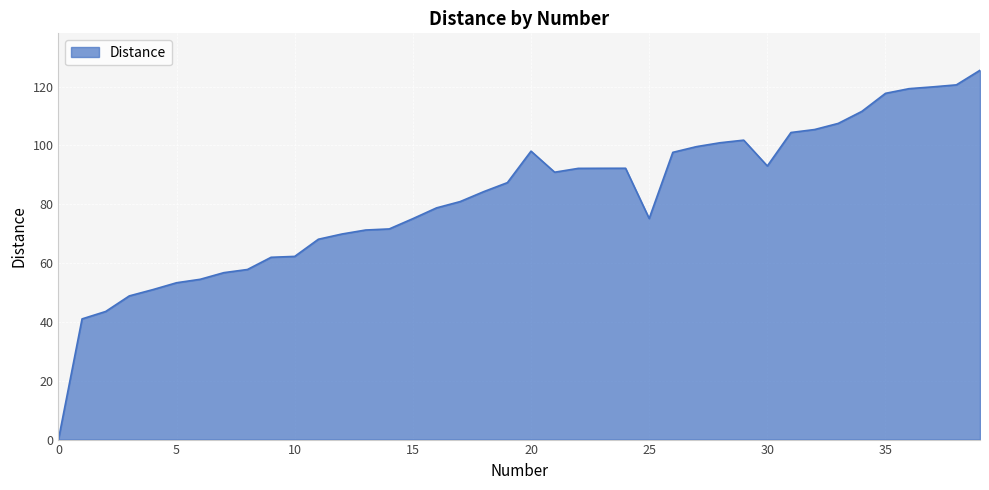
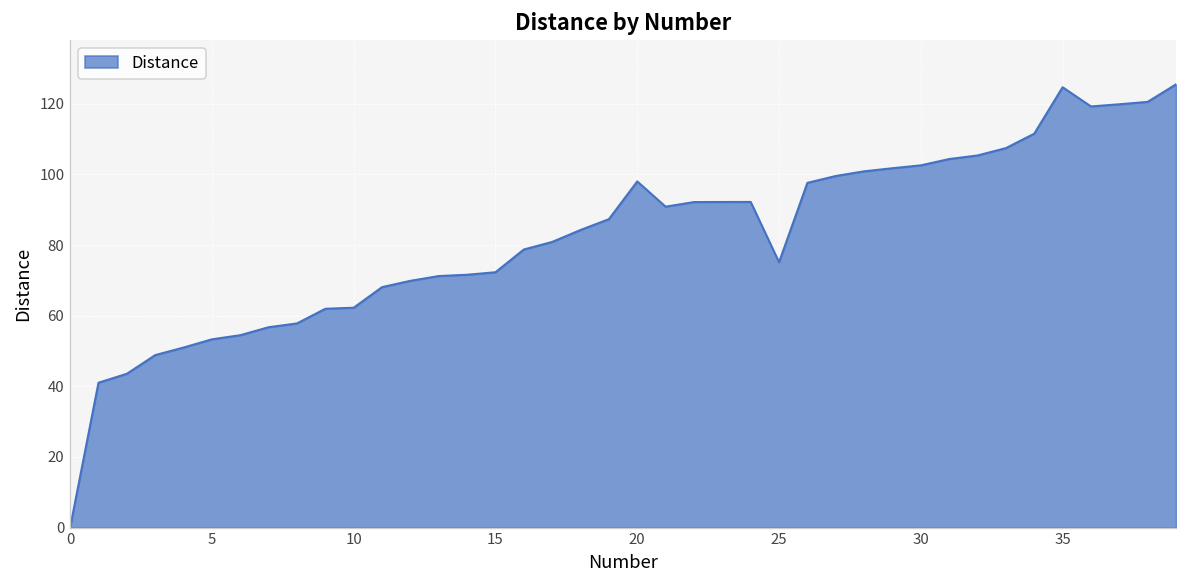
  {
    "0": 0,
    "5": 53,
    "10": 62,
-   "15": 75,
+   "15": 72,
    "20": 98,
    "25": 75,
-   "30": 93,
-   "35": 118
+   "30": 103,
+   "35": 125
  }
